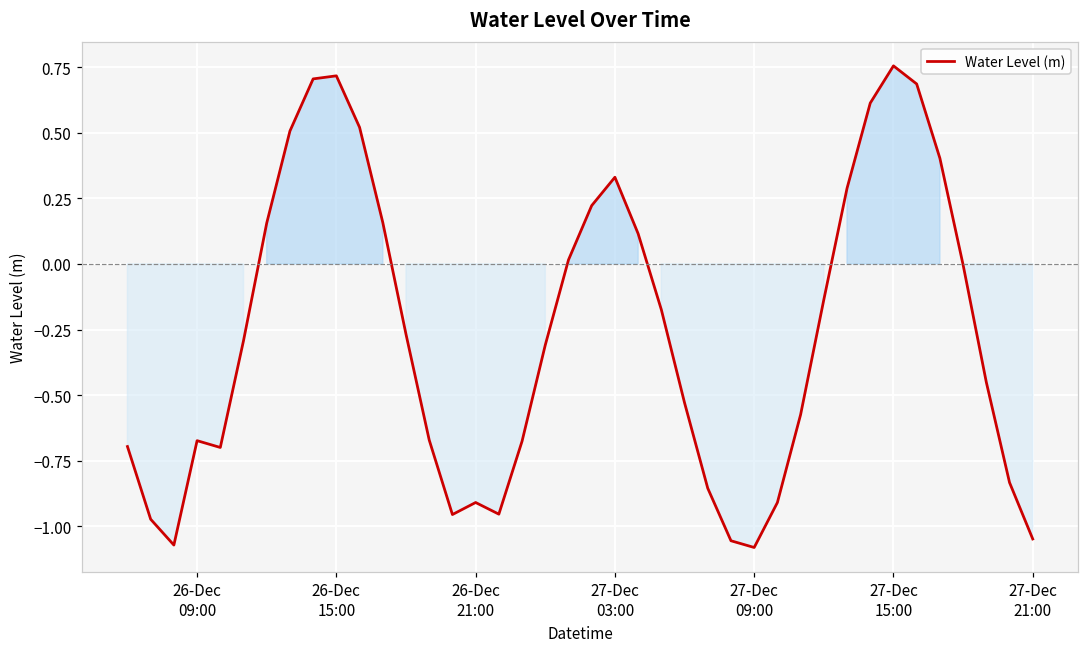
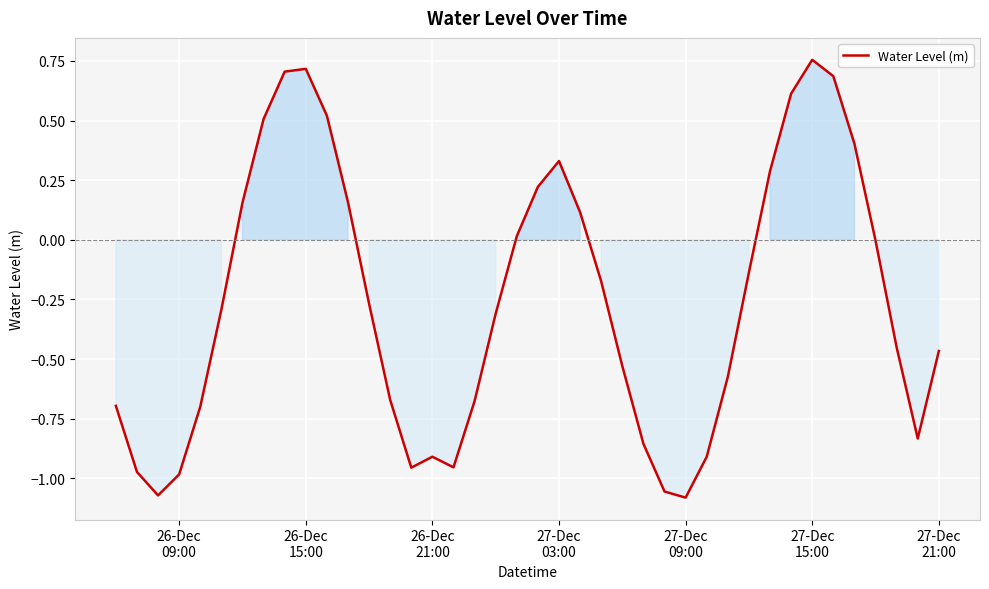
  {
-   "26-Dec 09:00": -0.67,
+   "26-Dec 09:00": -0.98,
    "26-Dec 15:00": 0.72,
    "26-Dec 21:00": -0.91,
    "27-Dec 03:00": 0.33,
    "27-Dec 09:00": -1.08,
    "27-Dec 15:00": 0.75,
-   "27-Dec 21:00": -1.05
+   "27-Dec 21:00": -0.47
  }
